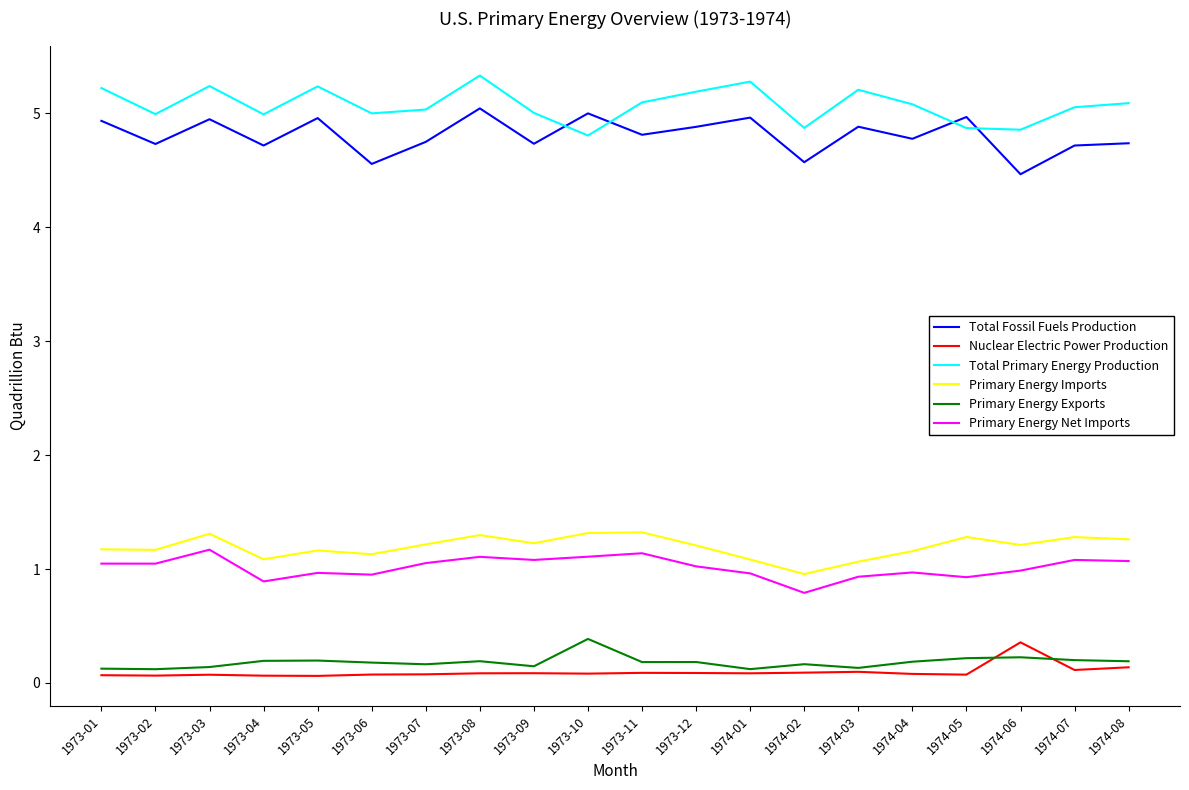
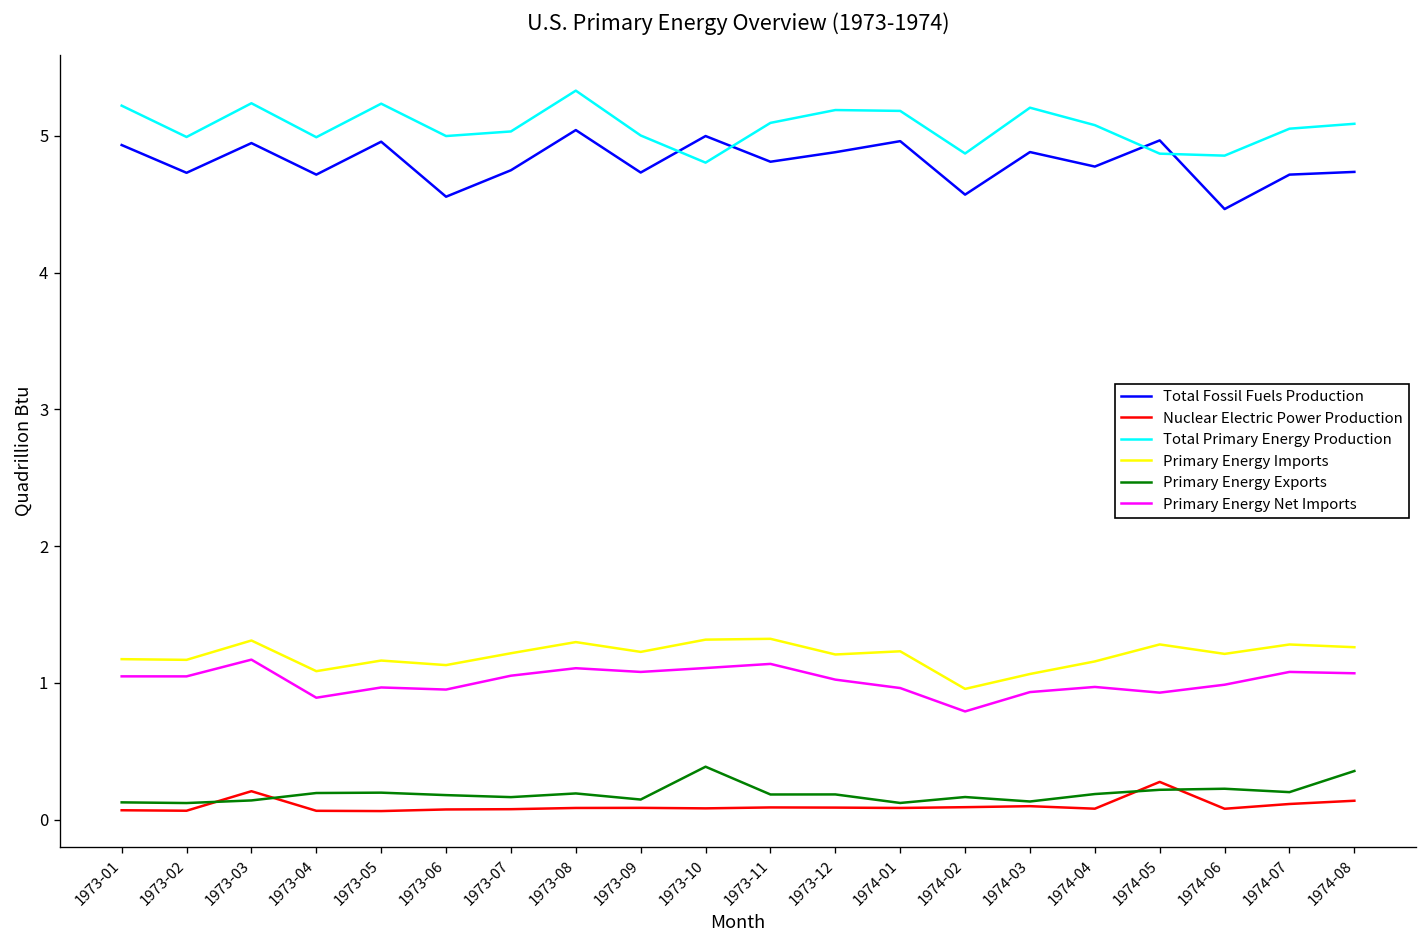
  {
    "Total Fossil Fuels Production": {
      "1973-01": 4.93,
      "1973-02": 4.73,
      "1973-03": 4.95,
      "1973-04": 4.72,
      "1973-05": 4.96,
      "1973-06": 4.55,
      "1973-07": 4.75,
      "1973-08": 5.04,
      "1973-09": 4.73,
      "1973-10": 5.00,
      "1973-11": 4.81,
      "1973-12": 4.88,
      "1974-01": 4.96,
      "1974-02": 4.57,
      "1974-03": 4.88,
      "1974-04": 4.78,
      "1974-05": 4.97,
      "1974-06": 4.46,
      "1974-07": 4.72,
      "1974-08": 4.74
    },
    "Nuclear Electric Power Production": {
      "1973-01": 0.07,
      "1973-02": 0.06,
-     "1973-03": 0.07,
+     "1973-03": 0.21,
      "1973-04": 0.06,
      "1973-05": 0.06,
      "1973-06": 0.07,
      "1973-07": 0.08,
      "1973-08": 0.08,
      "1973-09": 0.09,
      "1973-10": 0.08,
      "1973-11": 0.09,
      "1973-12": 0.09,
      "1974-01": 0.08,
      "1974-02": 0.09,
      "1974-03": 0.10,
      "1974-04": 0.08,
-     "1974-05": 0.07,
-     "1974-06": 0.36,
+     "1974-05": 0.28,
+     "1974-06": 0.08,
      "1974-07": 0.11,
      "1974-08": 0.14
    },
    "Total Primary Energy Production": {
      "1973-01": 5.22,
      "1973-02": 4.99,
      "1973-03": 5.24,
      "1973-04": 4.99,
      "1973-05": 5.24,
      "1973-06": 5.00,
      "1973-07": 5.03,
      "1973-08": 5.33,
      "1973-09": 5.00,
      "1973-10": 4.80,
      "1973-11": 5.09,
      "1973-12": 5.19,
-     "1974-01": 5.28,
+     "1974-01": 5.18,
      "1974-02": 4.87,
      "1974-03": 5.21,
      "1974-04": 5.08,
      "1974-05": 4.87,
      "1974-06": 4.86,
      "1974-07": 5.05,
      "1974-08": 5.09
    },
    "Primary Energy Imports": {
      "1973-01": 1.17,
      "1973-02": 1.17,
      "1973-03": 1.31,
      "1973-04": 1.09,
      "1973-05": 1.16,
      "1973-06": 1.13,
      "1973-07": 1.22,
      "1973-08": 1.30,
      "1973-09": 1.23,
      "1973-10": 1.32,
      "1973-11": 1.32,
      "1973-12": 1.21,
-     "1974-01": 1.08,
+     "1974-01": 1.23,
      "1974-02": 0.96,
      "1974-03": 1.06,
      "1974-04": 1.16,
      "1974-05": 1.28,
      "1974-06": 1.21,
      "1974-07": 1.28,
      "1974-08": 1.26
    },
    "Primary Energy Exports": {
      "1973-01": 0.13,
      "1973-02": 0.12,
      "1973-03": 0.14,
      "1973-04": 0.19,
      "1973-05": 0.20,
      "1973-06": 0.18,
      "1973-07": 0.16,
      "1973-08": 0.19,
      "1973-09": 0.15,
      "1973-10": 0.39,
      "1973-11": 0.18,
      "1973-12": 0.18,
      "1974-01": 0.12,
      "1974-02": 0.16,
      "1974-03": 0.13,
      "1974-04": 0.19,
      "1974-05": 0.22,
      "1974-06": 0.23,
      "1974-07": 0.20,
-     "1974-08": 0.19
+     "1974-08": 0.36
    },
    "Primary Energy Net Imports": {
      "1973-01": 1.05,
      "1973-02": 1.05,
      "1973-03": 1.17,
      "1973-04": 0.89,
      "1973-05": 0.97,
      "1973-06": 0.95,
      "1973-07": 1.05,
      "1973-08": 1.11,
      "1973-09": 1.08,
      "1973-10": 1.11,
      "1973-11": 1.14,
      "1973-12": 1.02,
      "1974-01": 0.96,
      "1974-02": 0.79,
      "1974-03": 0.93,
      "1974-04": 0.97,
      "1974-05": 0.93,
      "1974-06": 0.99,
      "1974-07": 1.08,
      "1974-08": 1.07
    }
  }
